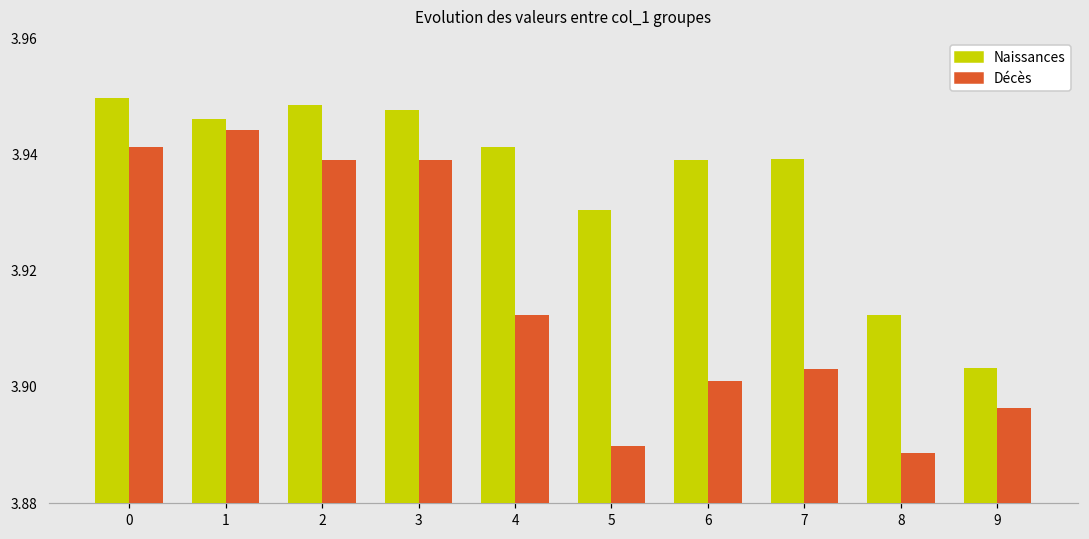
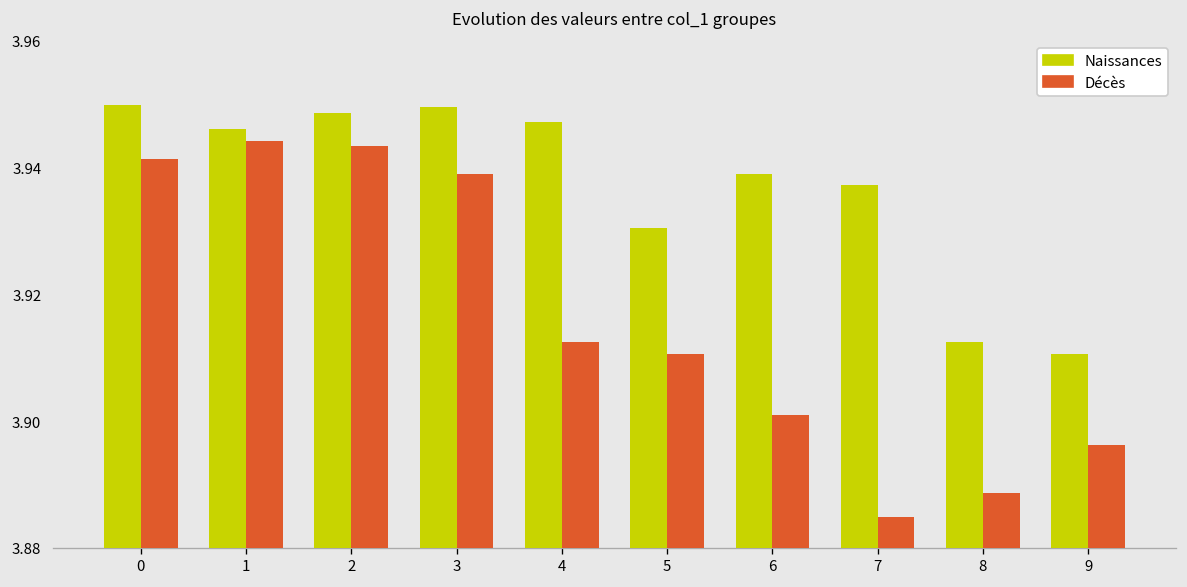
  {
    "Naissances": {
      "0": 3.950,
      "1": 3.946,
      "2": 3.949,
-     "3": 3.948,
-     "4": 3.941,
+     "3": 3.950,
+     "4": 3.947,
      "5": 3.930,
      "6": 3.939,
-     "7": 3.939,
+     "7": 3.937,
      "8": 3.912,
-     "9": 3.903
+     "9": 3.911
    },
    "Décès": {
      "0": 3.941,
      "1": 3.944,
-     "2": 3.939,
+     "2": 3.943,
      "3": 3.939,
      "4": 3.912,
-     "5": 3.890,
+     "5": 3.911,
      "6": 3.901,
-     "7": 3.903,
+     "7": 3.885,
      "8": 3.889,
      "9": 3.896
    }
  }
